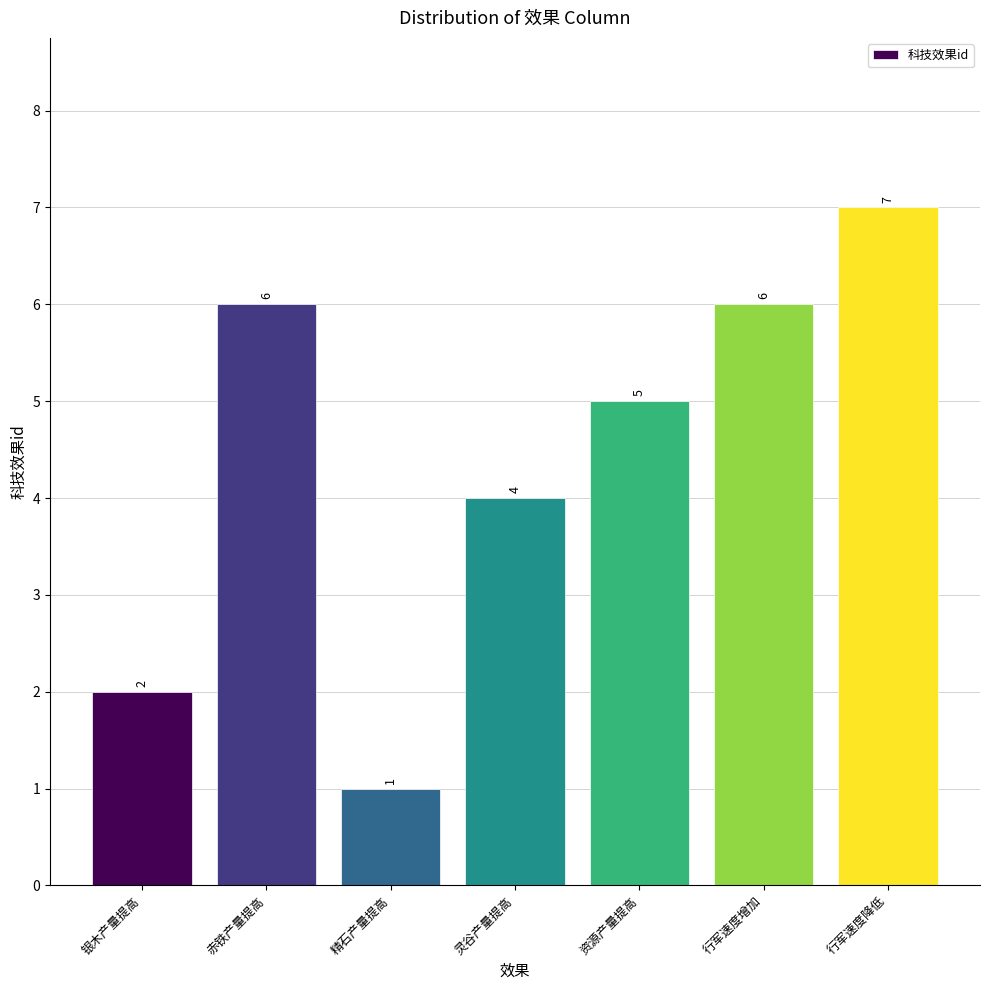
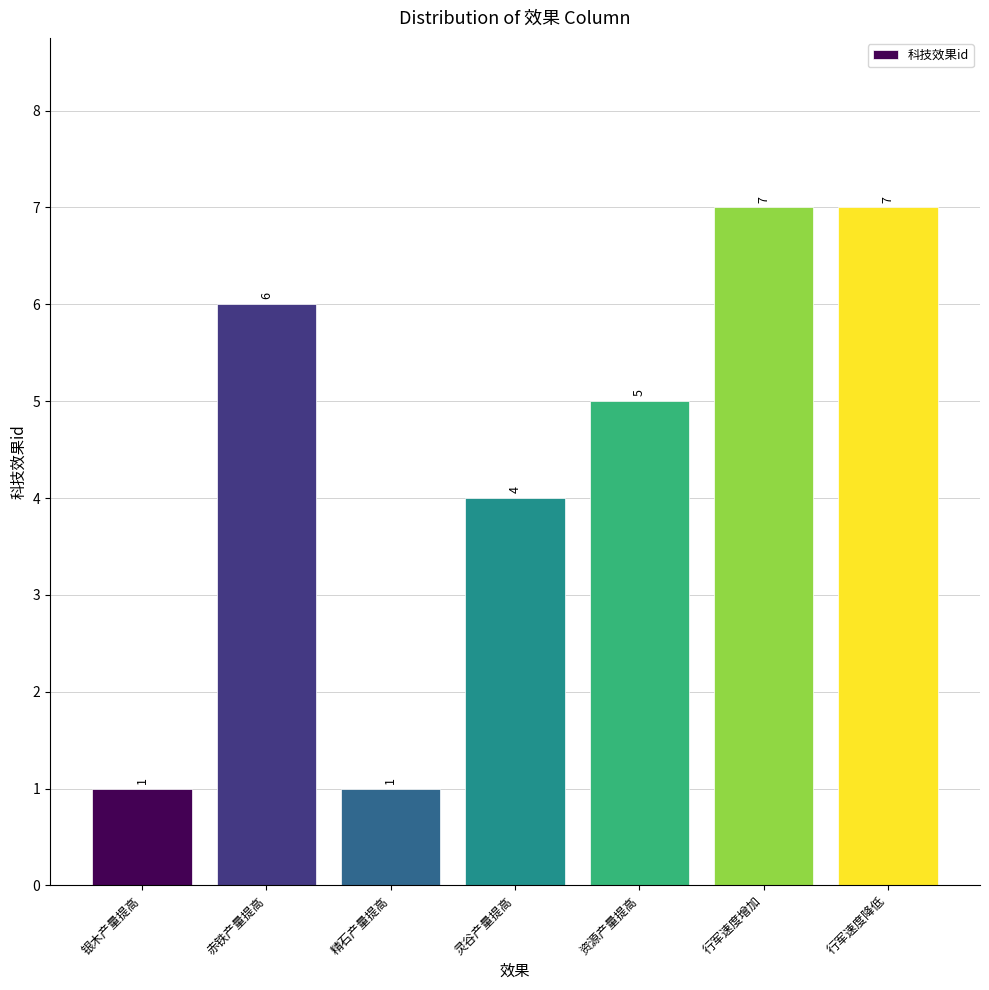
  {
-   "银木产量提高": 2,
+   "银木产量提高": 1,
    "赤铁产量提高": 6,
    "精石产量提高": 1,
    "灵谷产量提高": 4,
    "资源产量提高": 5,
-   "行军速度增加": 6,
+   "行军速度增加": 7,
    "行军速度降低": 7
  }
